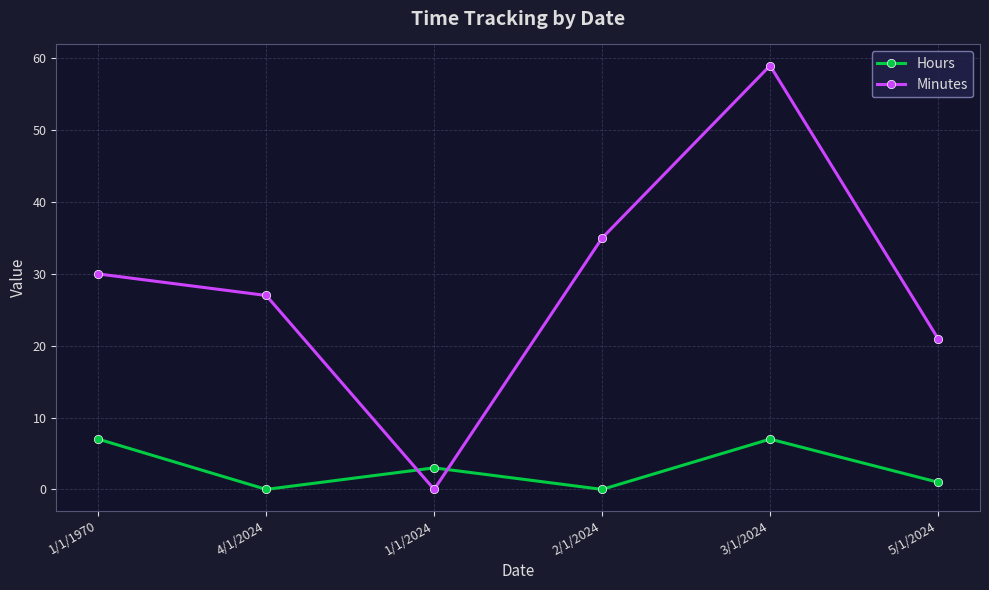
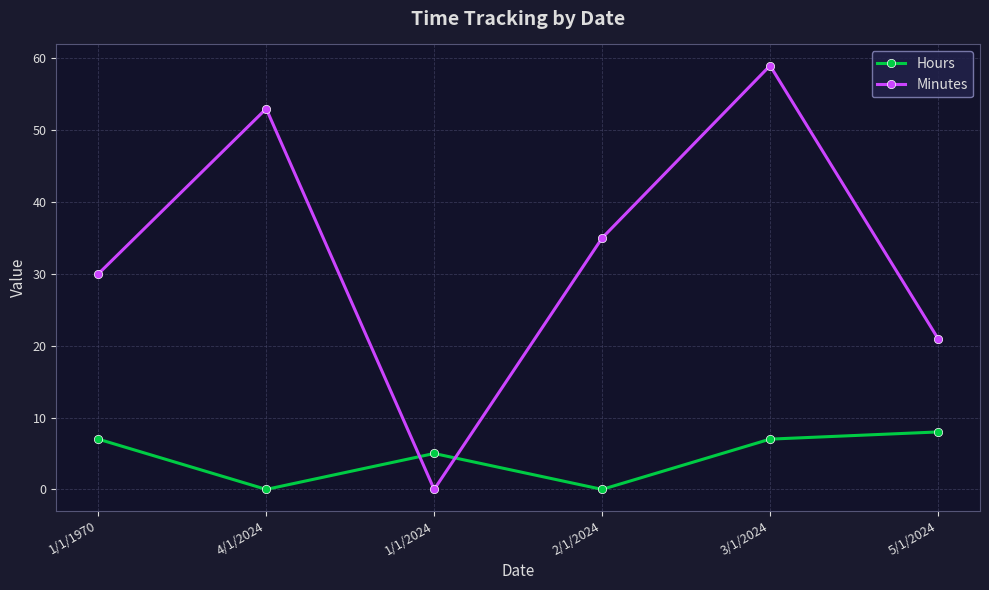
  {
    "Hours": {
      "1/1/1970": 7,
      "4/1/2024": 0,
-     "1/1/2024": 3,
+     "1/1/2024": 5,
      "2/1/2024": 0,
      "3/1/2024": 7,
-     "5/1/2024": 1
+     "5/1/2024": 8
    },
    "Minutes": {
      "1/1/1970": 30,
-     "4/1/2024": 27,
+     "4/1/2024": 53,
      "1/1/2024": 0,
      "2/1/2024": 35,
      "3/1/2024": 59,
      "5/1/2024": 21
    }
  }
